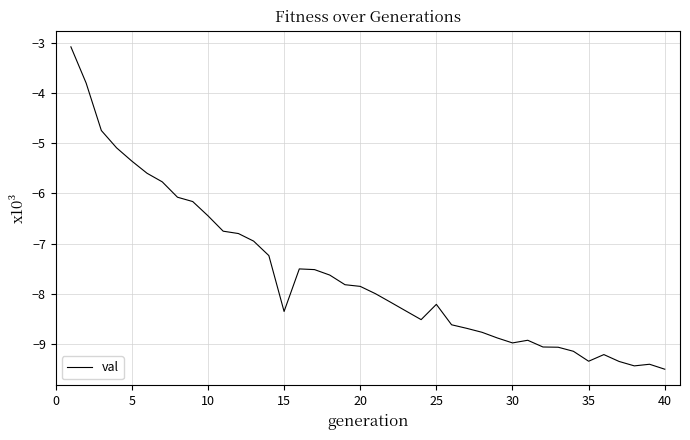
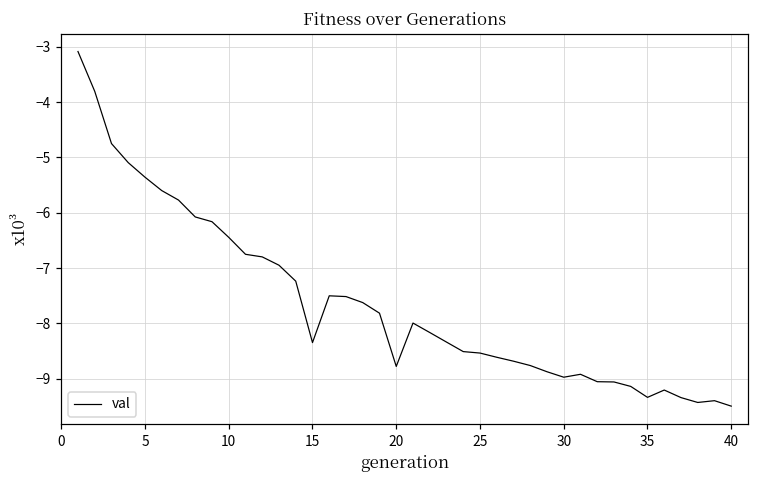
  {
    "5": -5.4,
    "10": -6.4,
    "15": -8.3,
-   "20": -7.8,
-   "25": -8.2,
+   "20": -8.8,
+   "25": -8.5,
    "30": -9.0,
    "35": -9.3,
    "40": -9.5
  }
